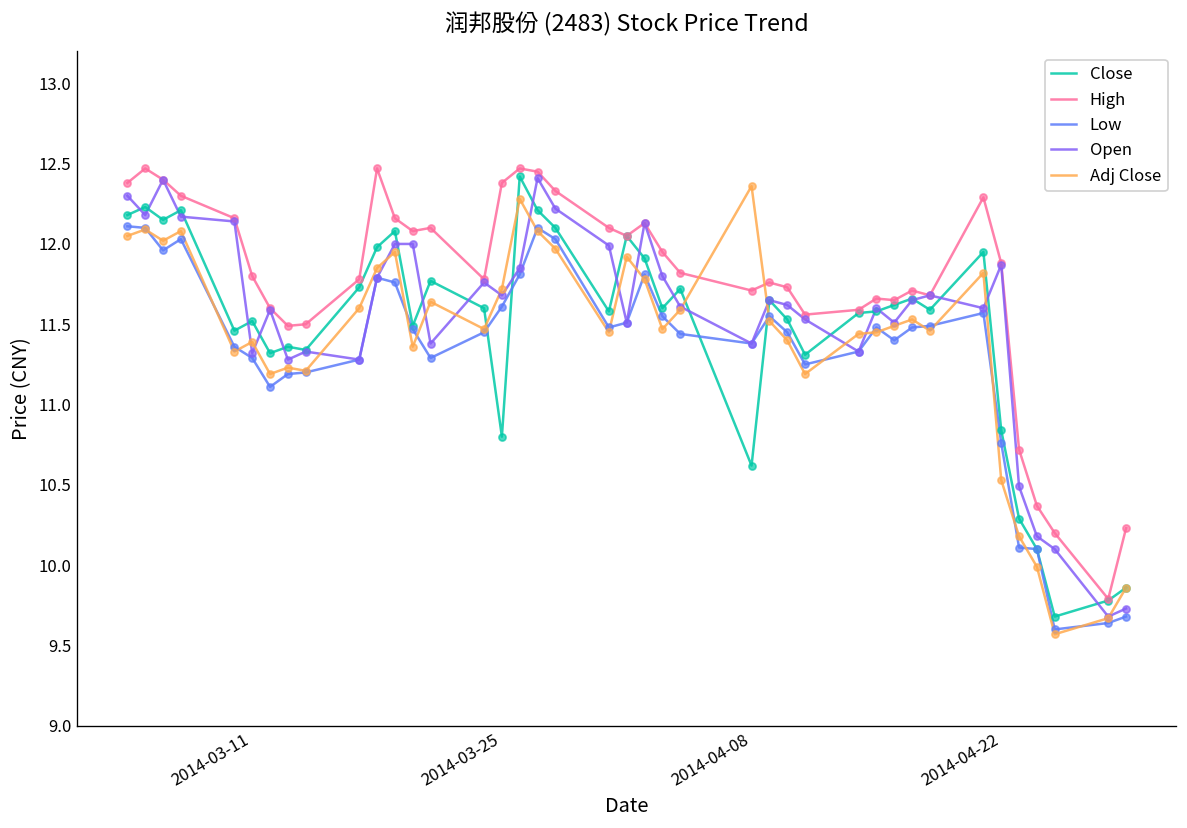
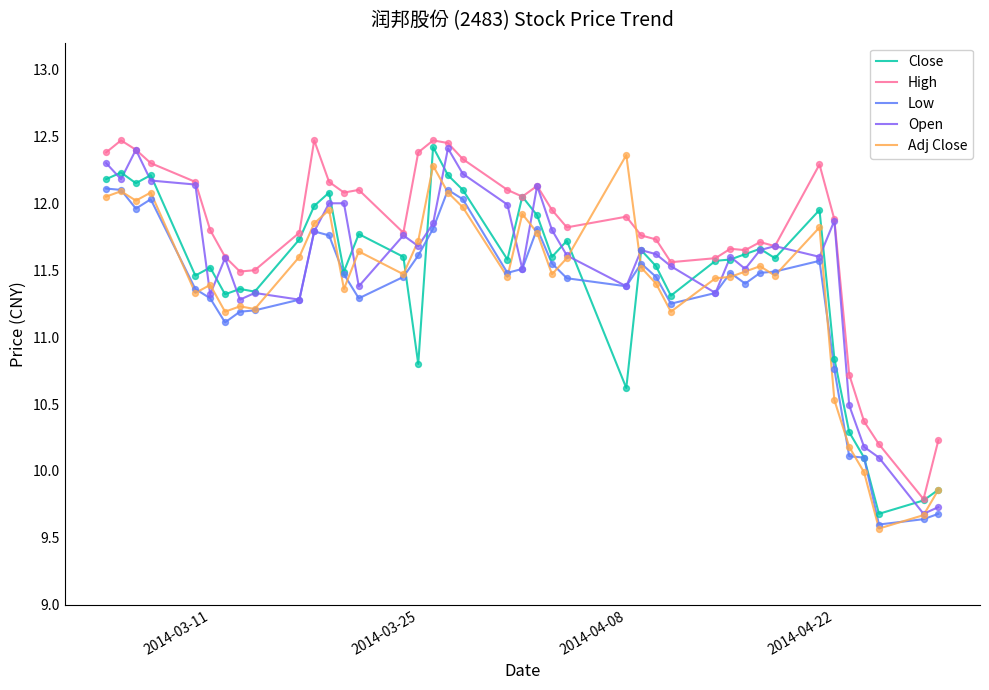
  {
    "Close": {
      "2014-03-11": 11.52,
      "2014-03-25": 10.80,
      "2014-04-08": 10.62,
      "2014-04-22": 10.84
    },
    "High": {
      "2014-03-11": 11.80,
      "2014-03-25": 12.38,
-     "2014-04-08": 11.71
+     "2014-04-08": 11.90
    },
    "Adj Close": {
      "2014-03-11": 11.39,
      "2014-03-25": 11.72,
      "2014-04-08": 12.36,
      "2014-04-22": 10.53
    }
  }
